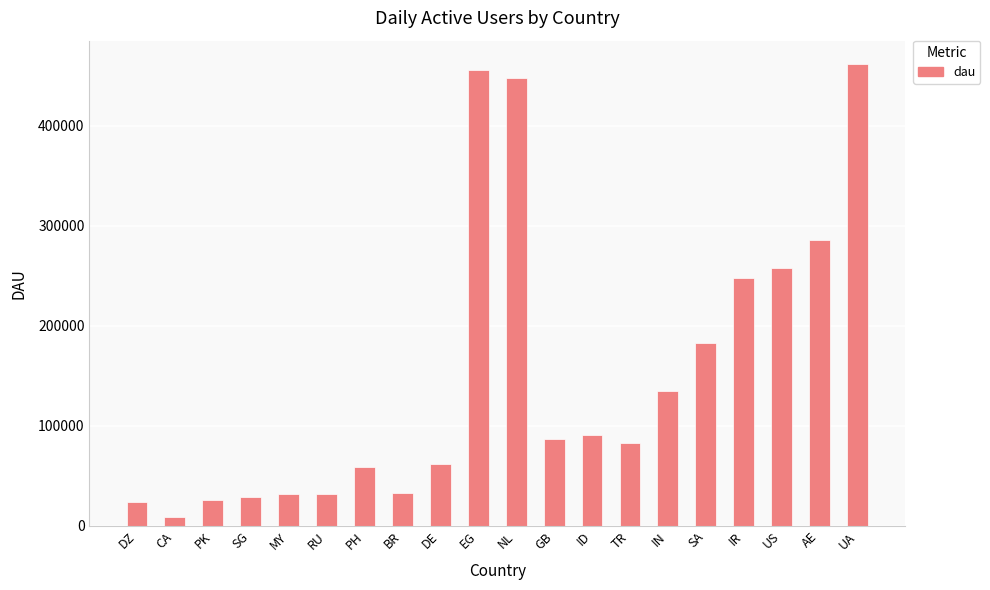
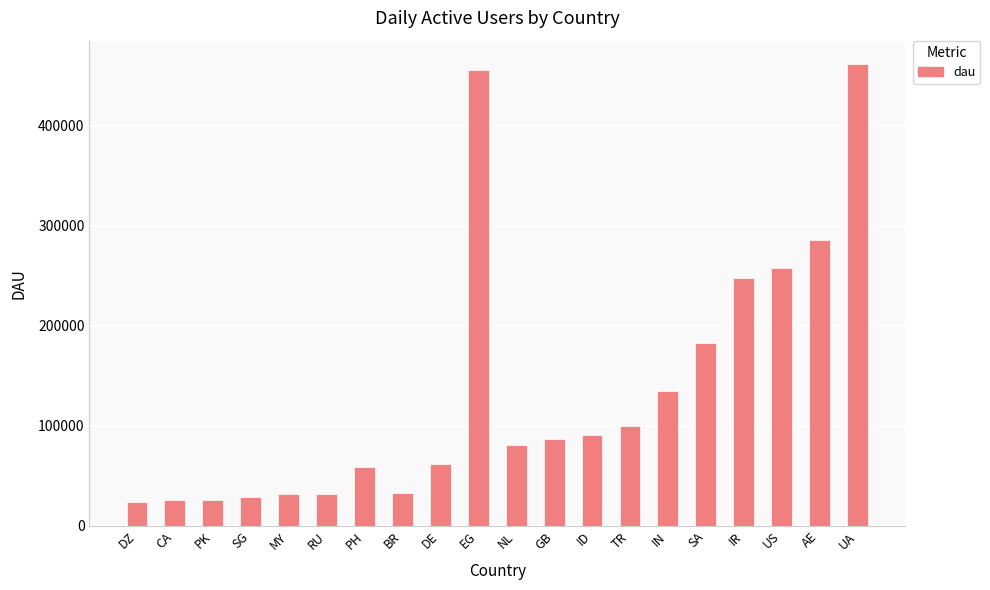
  {
    "DZ": 24000,
-   "CA": 9000,
+   "CA": 25000,
    "PK": 26000,
    "SG": 29000,
    "MY": 31000,
    "RU": 31000,
    "PH": 59000,
    "BR": 33000,
    "DE": 62000,
    "EG": 455000,
-   "NL": 448000,
+   "NL": 81000,
    "GB": 87000,
    "ID": 91000,
-   "TR": 82000,
+   "TR": 100000,
    "IN": 135000,
    "SA": 183000,
    "IR": 248000,
    "US": 257000,
    "AE": 286000,
    "UA": 462000
  }
